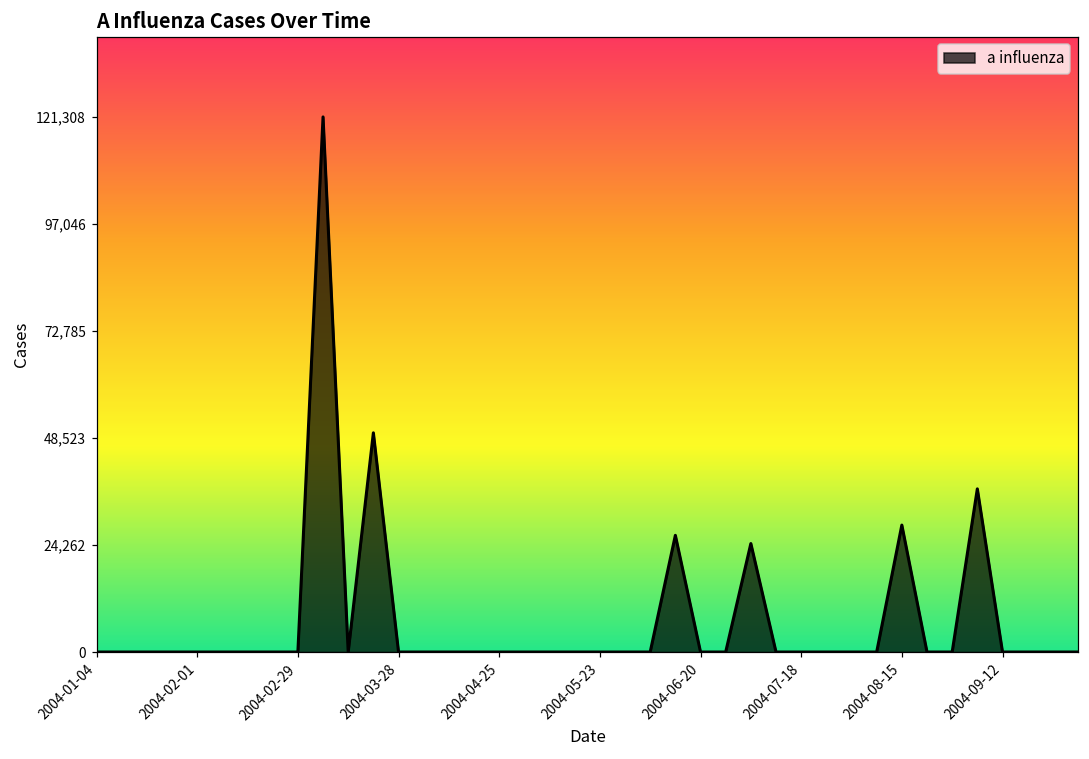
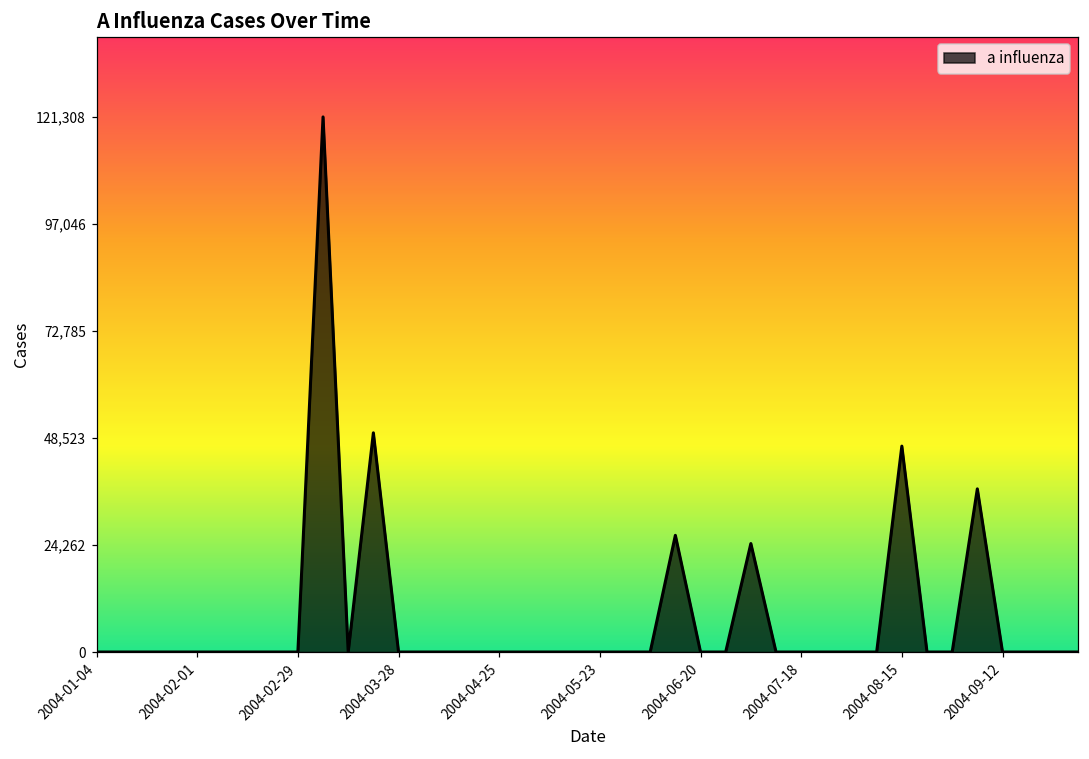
  {
    "2004-01-04": "0",
    "2004-02-01": "0",
    "2004-02-29": "0",
    "2004-03-28": "0",
    "2004-04-25": "0",
    "2004-05-23": "0",
    "2004-06-20": "0",
    "2004-07-18": "0",
-   "2004-08-15": "29,000",
+   "2004-08-15": "47,000",
    "2004-09-12": "0"
  }
